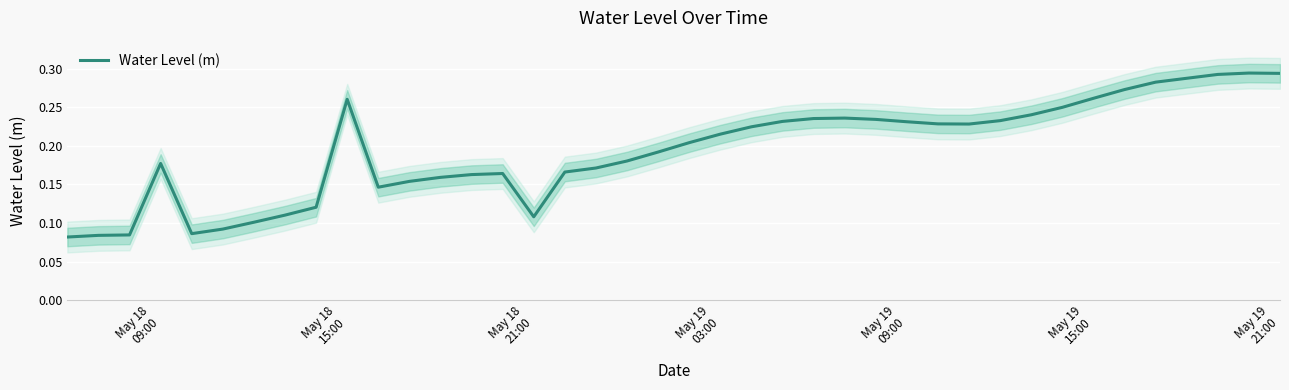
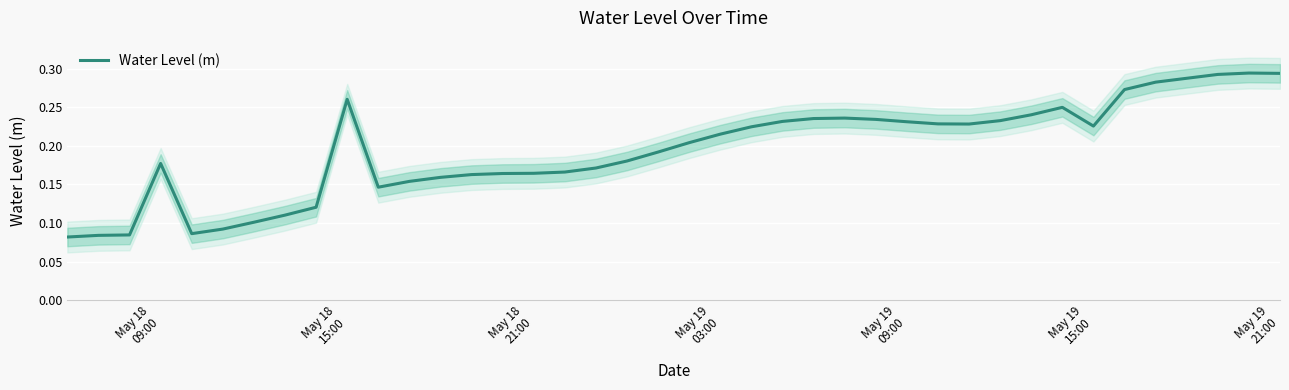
  {
    "Water Level (m)": {
      "May 18 09:00": 0.18,
      "May 18 15:00": 0.26,
-     "May 18 21:00": 0.11,
+     "May 18 21:00": 0.16,
      "May 19 03:00": 0.22,
      "May 19 09:00": 0.23,
-     "May 19 15:00": 0.26,
+     "May 19 15:00": 0.23,
      "May 19 21:00": 0.29
    }
  }
